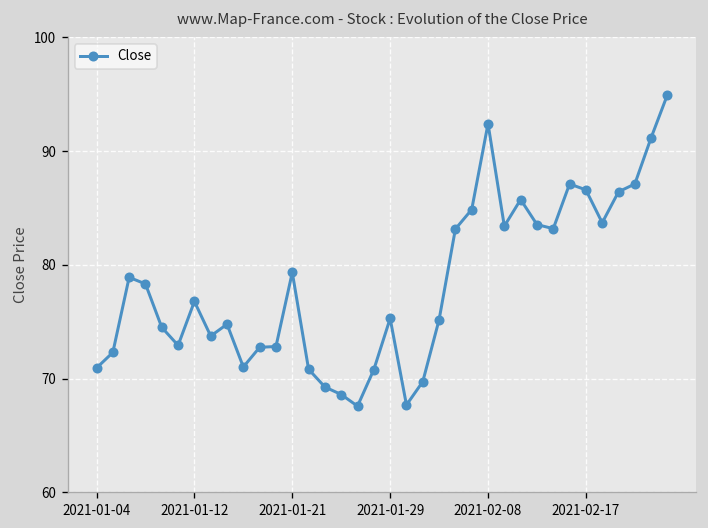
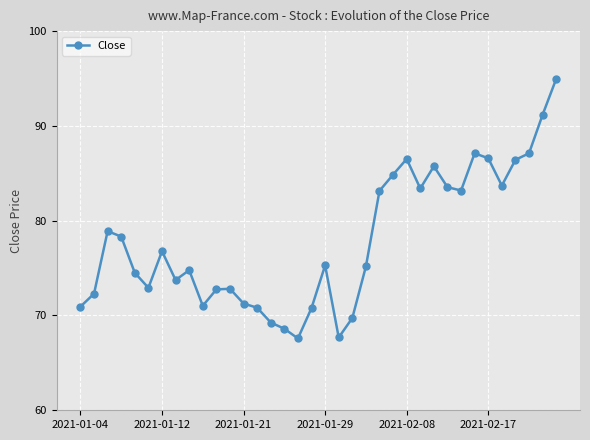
  {
    "2021-01-04": 71,
    "2021-01-12": 77,
-   "2021-01-21": 79,
+   "2021-01-21": 71,
    "2021-01-29": 75,
-   "2021-02-08": 92,
+   "2021-02-08": 87,
    "2021-02-17": 87
  }
